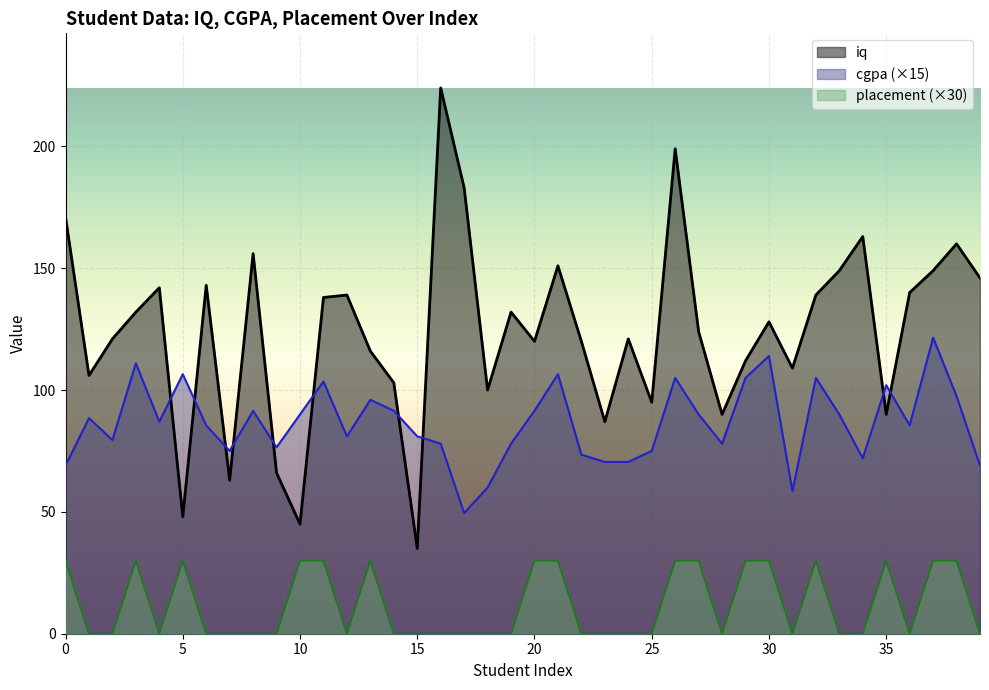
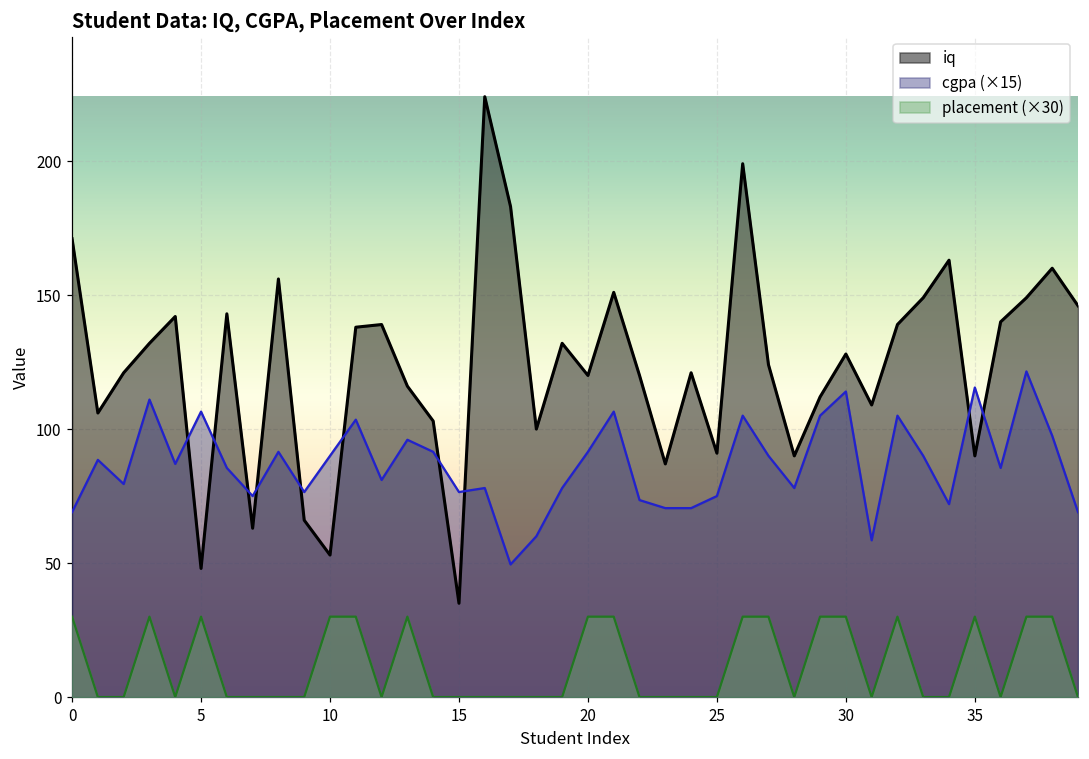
  {
    "iq": {
      "0": 171,
      "5": 48,
-     "10": 45,
+     "10": 53,
      "15": 35,
      "20": 120,
-     "25": 95,
+     "25": 91,
      "30": 128,
      "35": 90
    },
    "cgpa (×15)": {
      "0": 69,
      "5": 107,
      "10": 90,
-     "15": 81,
+     "15": 77,
      "20": 92,
      "25": 75,
      "30": 114,
-     "35": 102
+     "35": 116
    },
    "placement (×30)": {
      "0": 30,
      "5": 30,
      "10": 30,
      "15": 0,
      "20": 30,
      "25": 0,
      "30": 30,
      "35": 30
    }
  }
